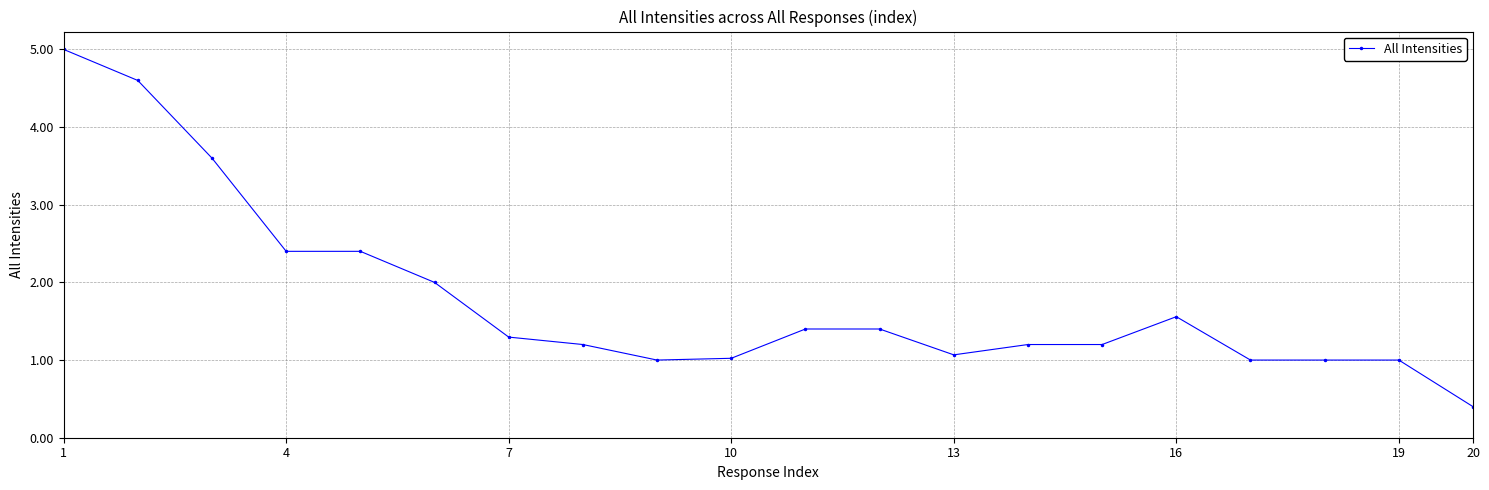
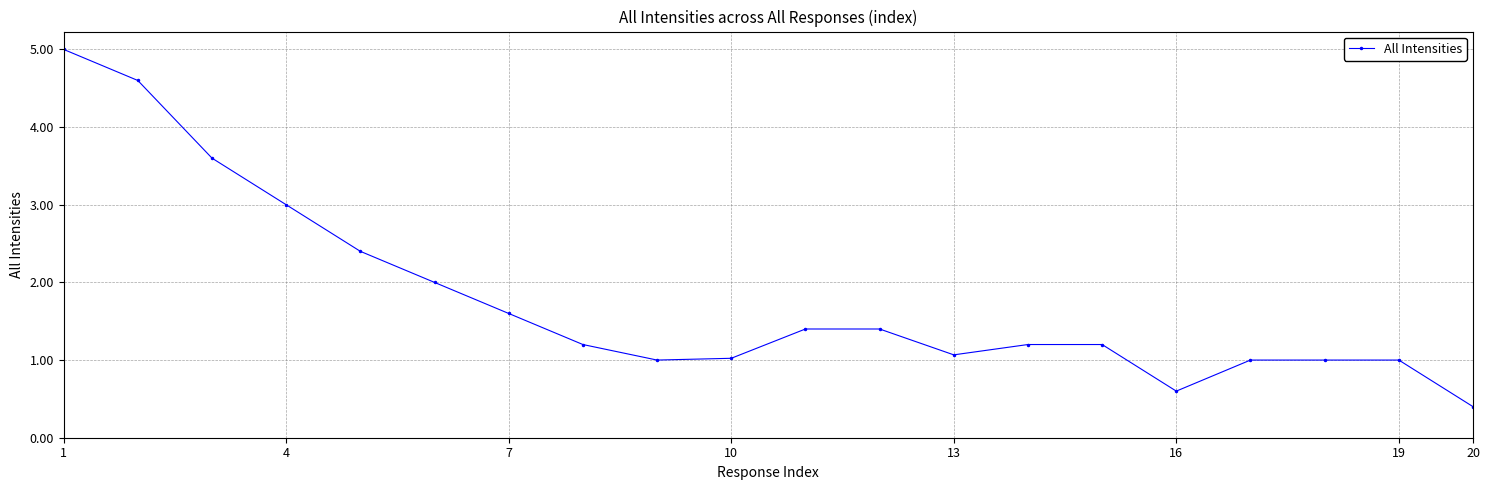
  {
    "1": 5.0,
-   "4": 2.4,
-   "7": 1.3,
+   "4": 3.0,
+   "7": 1.6,
    "10": 1.0,
    "13": 1.1,
-   "16": 1.6,
+   "16": 0.6,
    "19": 1.0,
    "20": 0.4
  }
